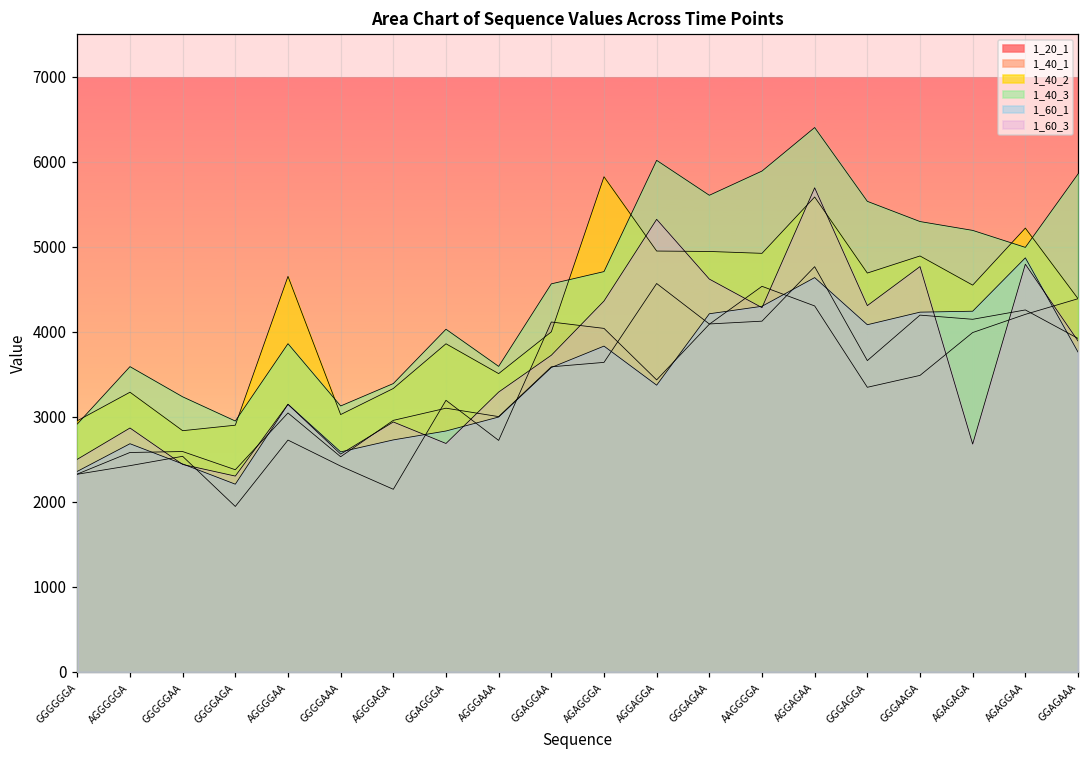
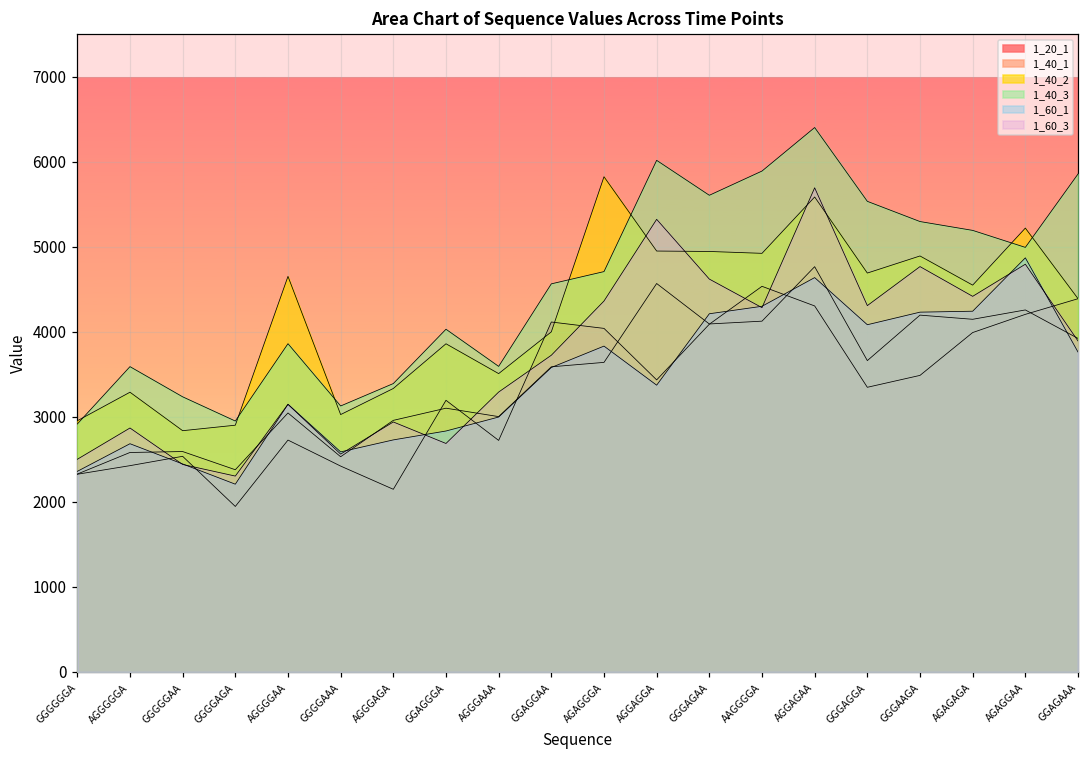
  {
    "1_40_2": {
      "GGGGGGA": 3000,
      "AGGGGGA": 3300,
      "GGGGGAA": 2800,
      "GGGGAGA": 2900,
      "AGGGGAA": 4700,
      "GGGGAAA": 3000,
      "AGGGAGA": 3300,
      "GGAGGGA": 3900,
      "AGGGAAA": 3500,
      "GGAGGAA": 4000,
      "AGAGGGA": 5800,
      "AGGAGGA": 5000,
      "GGGAGAA": 4900,
      "AAGGGGA": 4900,
      "AGGAGAA": 5600,
      "GGGAGGA": 4700,
      "GGGAAGA": 4900,
      "AGAGAGA": 4600,
      "AGAGGAA": 5200
    },
    "1_40_3": {
      "GGGGGGA": 2900,
      "AGGGGGA": 3600,
      "GGGGGAA": 3200,
      "GGGGAGA": 3000,
      "AGGGGAA": 3900,
      "GGGGAAA": 3100,
      "AGGGAGA": 3400,
      "GGAGGGA": 4000,
      "AGGGAAA": 3600,
      "GGAGGAA": 4600,
      "AGAGGGA": 4700,
      "AGGAGGA": 6000,
      "GGGAGAA": 5600,
      "AAGGGGA": 5900,
      "AGGAGAA": 6400,
      "GGGAGGA": 5500,
      "GGGAAGA": 5300,
      "AGAGAGA": 5200,
      "AGAGGAA": 5000,
      "GGAGAAA": 5900
    },
    "1_60_1": {
      "AGGGGGA": 2700,
      "GGGGAGA": 2200,
      "AGGGAGA": 2700,
      "GGAGGGA": 2800,
      "AGAGGGA": 3800,
      "AGGAGGA": 3400,
      "GGGAGAA": 4200,
      "AGGAGAA": 4600,
      "GGGAGGA": 4100,
      "GGGAAGA": 4200,
      "AGAGAGA": 4200,
      "AGAGGAA": 4900,
      "GGAGAAA": 3800
    },
    "1_60_3": {
      "GGGGGGA": 2500,
      "AGGGGGA": 2900,
      "GGGGAGA": 2300,
      "GGAGGGA": 2700,
      "AGGGAAA": 3300,
      "GGAGGAA": 3700,
      "AGAGGGA": 4400,
      "AGGAGGA": 5300,
      "GGGAGAA": 4600,
      "AGGAGAA": 5700,
      "GGGAGGA": 4300,
      "GGGAAGA": 4800,
-     "AGAGAGA": 2700,
+     "AGAGAGA": 4400,
      "AGAGGAA": 4800
    }
  }
